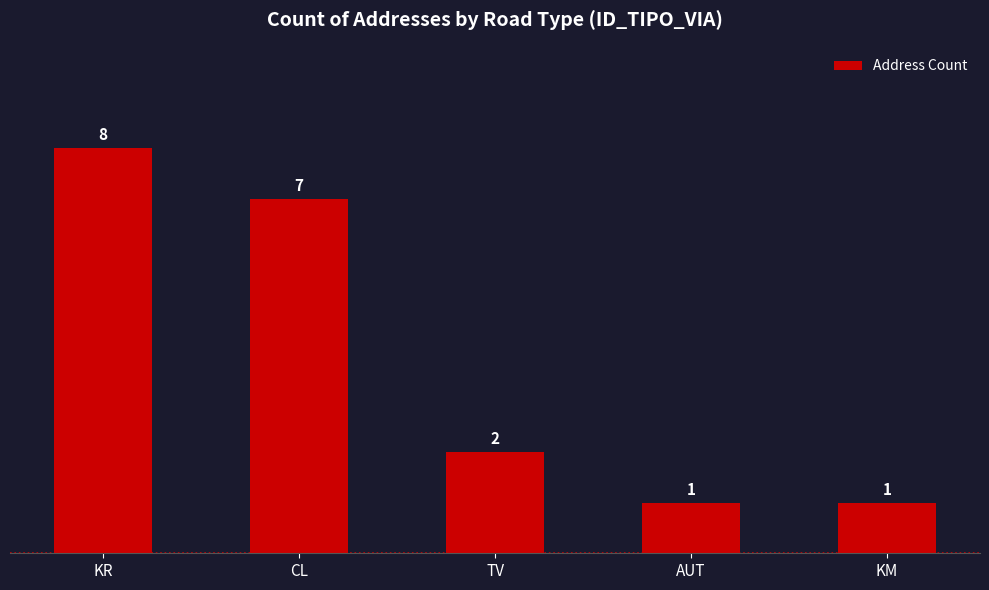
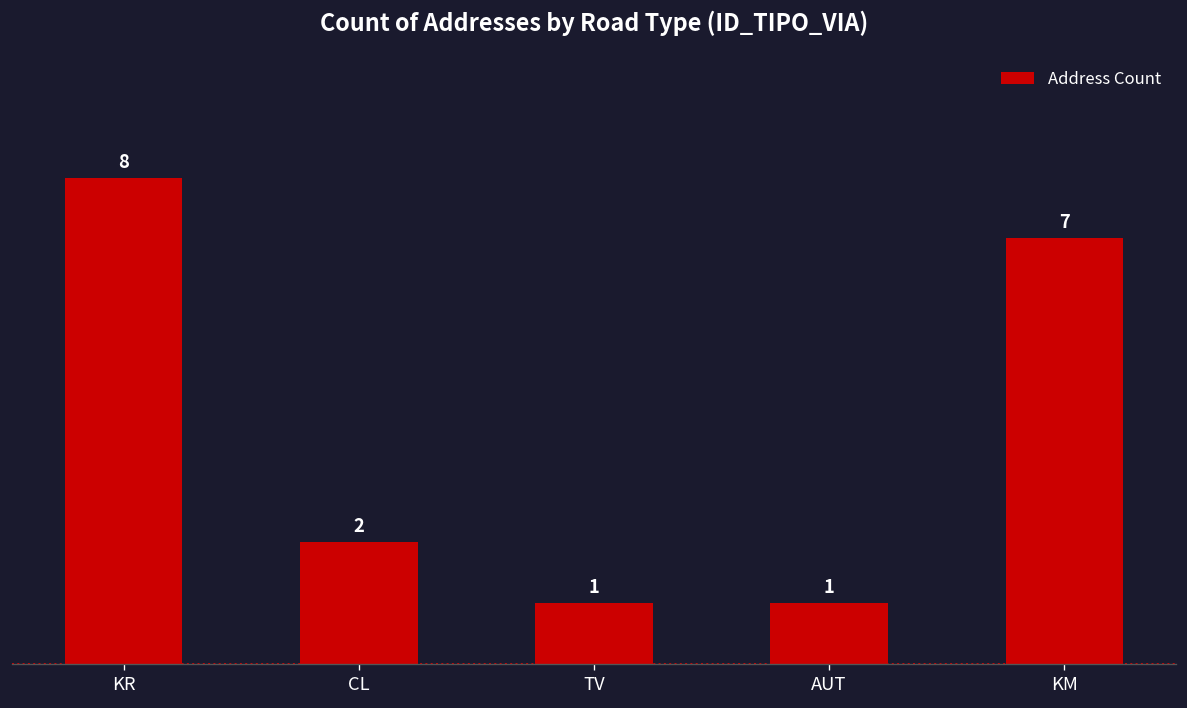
  {
    "KR": 8,
-   "CL": 7,
-   "TV": 2,
+   "CL": 2,
+   "TV": 1,
    "AUT": 1,
-   "KM": 1
+   "KM": 7
  }
